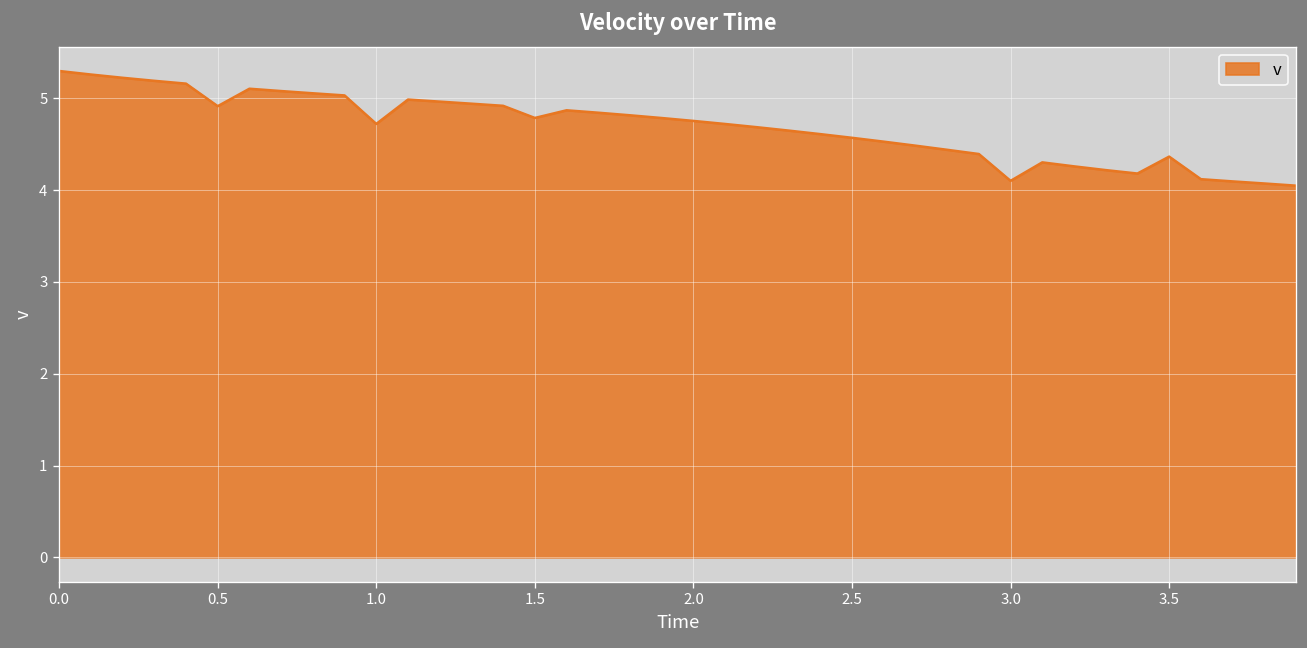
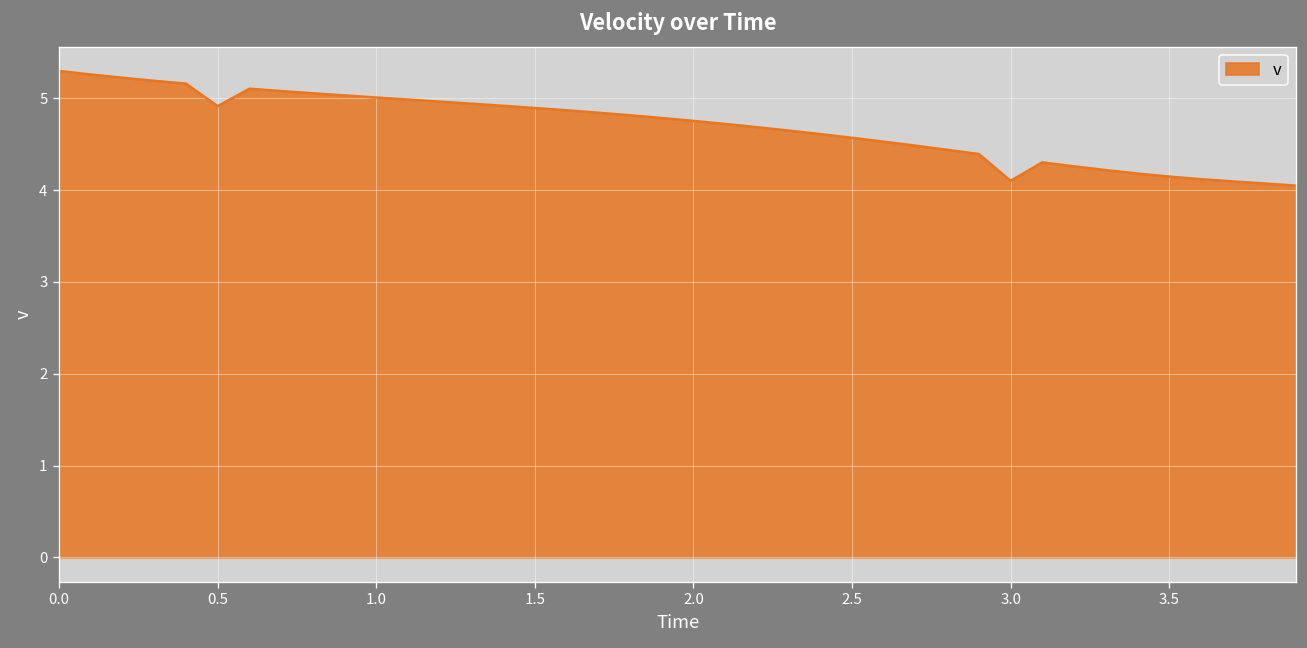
  {
    "0.0": 5.3,
    "0.5": 4.9,
-   "1.0": 4.7,
-   "1.5": 4.8,
+   "1.0": 5.0,
+   "1.5": 4.9,
    "2.0": 4.8,
    "2.5": 4.6,
    "3.0": 4.1,
-   "3.5": 4.4
+   "3.5": 4.1
  }
